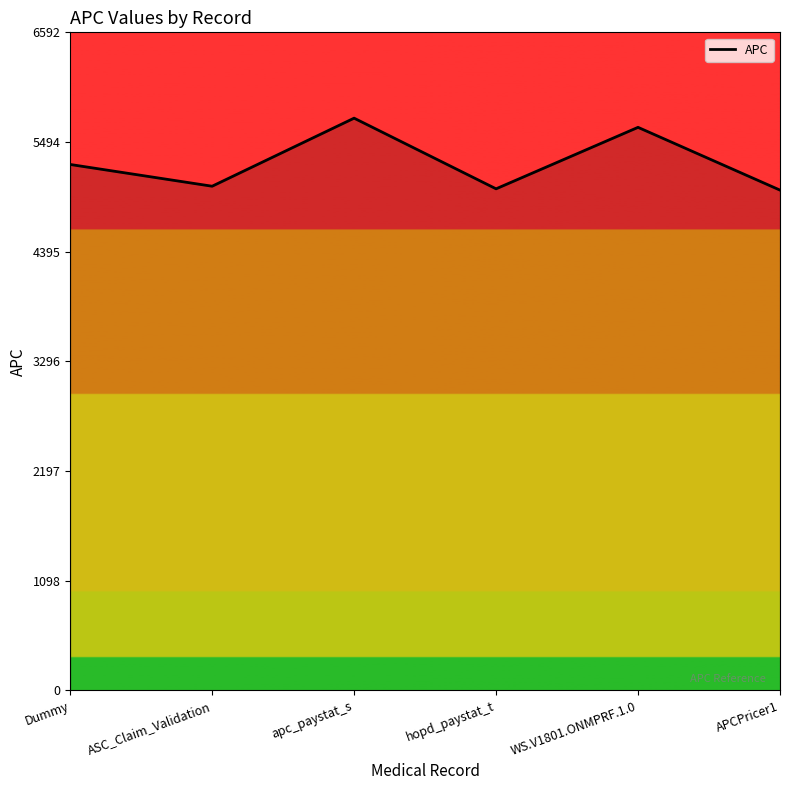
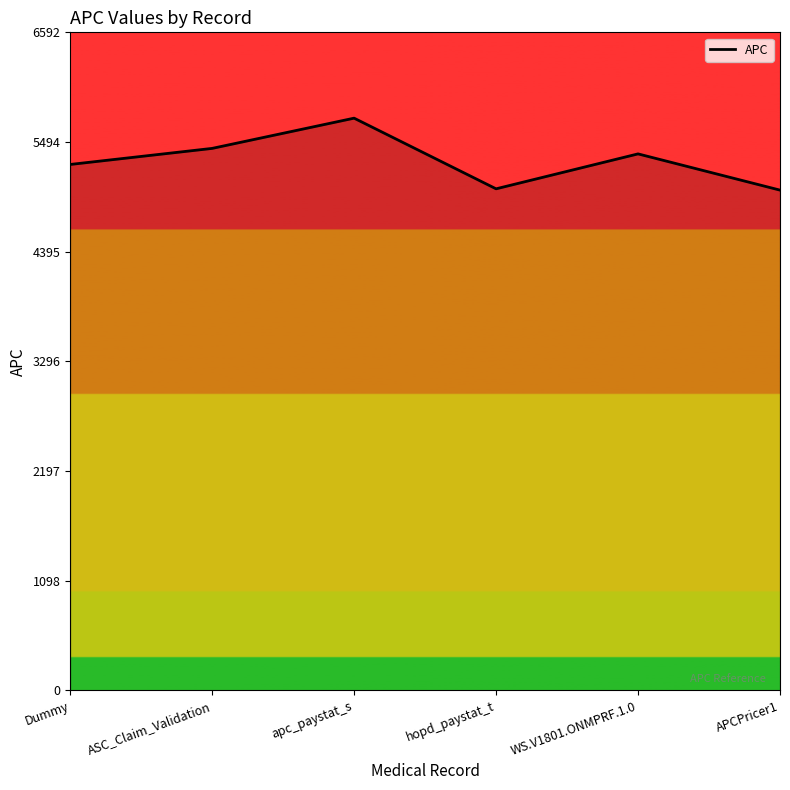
  {
    "Dummy": 5300,
-   "ASC_Claim_Validation": 5100,
+   "ASC_Claim_Validation": 5400,
    "apc_paystat_s": 5700,
    "hopd_paystat_t": 5000,
-   "WS.V1801.ONMPRF.1.0": 5600,
+   "WS.V1801.ONMPRF.1.0": 5400,
    "APCPricer1": 5000
  }
